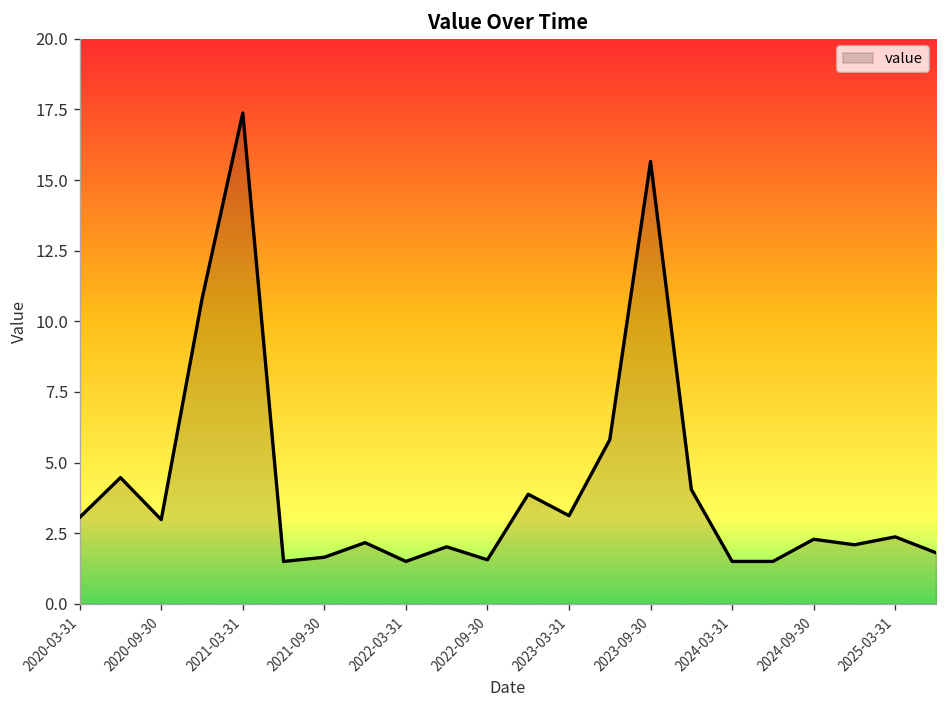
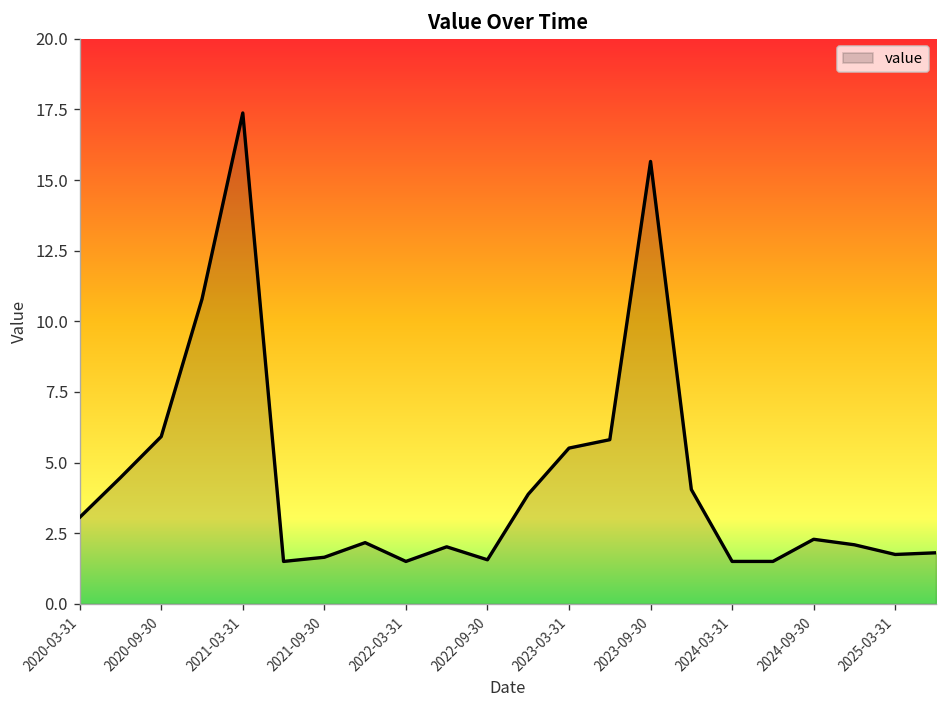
  {
    "2020-03-31": 3.1,
-   "2020-09-30": 3.0,
+   "2020-09-30": 5.9,
    "2021-03-31": 17.4,
    "2021-09-30": 1.6,
    "2022-03-31": 1.5,
    "2022-09-30": 1.6,
-   "2023-03-31": 3.1,
+   "2023-03-31": 5.5,
    "2023-09-30": 15.7,
    "2024-03-31": 1.5,
    "2024-09-30": 2.3,
-   "2025-03-31": 2.4
+   "2025-03-31": 1.7
  }
